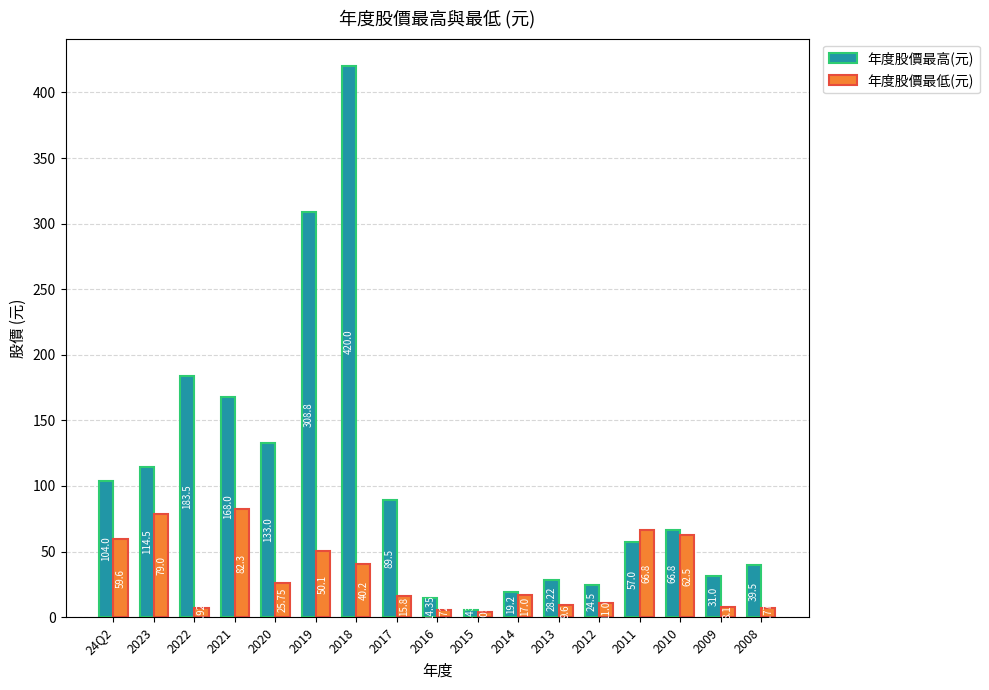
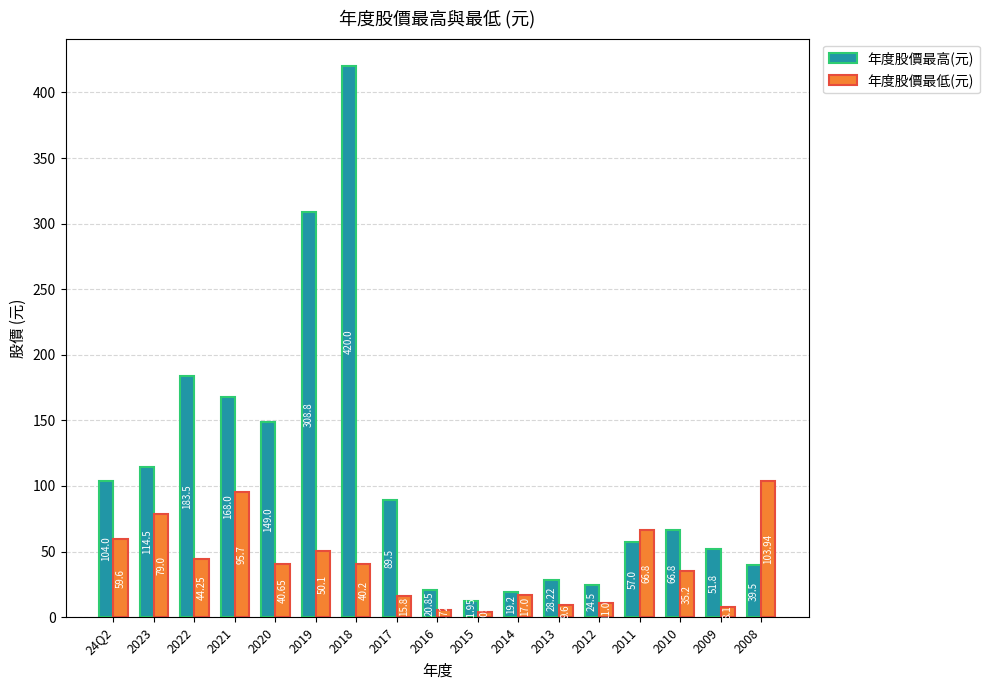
  {
    "年度股價最高(元)": {
      "24Q2": 104.0,
      "2023": 114.5,
      "2022": 183.5,
      "2021": 168.0,
-     "2020": 133.0,
+     "2020": 149.0,
      "2019": 308.8,
      "2018": 420.0,
      "2017": 89.5,
-     "2016": 14.35,
-     "2015": 5,
+     "2016": 20.85,
+     "2015": 12,
      "2014": 19.2,
      "2013": 28.22,
      "2012": 24.5,
      "2011": 57.0,
      "2010": 66.8,
-     "2009": 31.0,
+     "2009": 51.8,
      "2008": 39.5
    },
    "年度股價最低(元)": {
      "24Q2": 59.6,
      "2023": 79.0,
-     "2022": 6.92,
-     "2021": 82.3,
-     "2020": 25.75,
+     "2022": 44.25,
+     "2021": 95.7,
+     "2020": 40.65,
      "2019": 50.1,
      "2018": 40.2,
      "2017": 15.8,
      "2014": 17.0,
      "2013": 9.6,
      "2012": 11.0,
      "2011": 66.8,
-     "2010": 62.5,
+     "2010": 35.2,
      "2009": 8.1,
-     "2008": 6.77
+     "2008": 103.94
    }
  }
